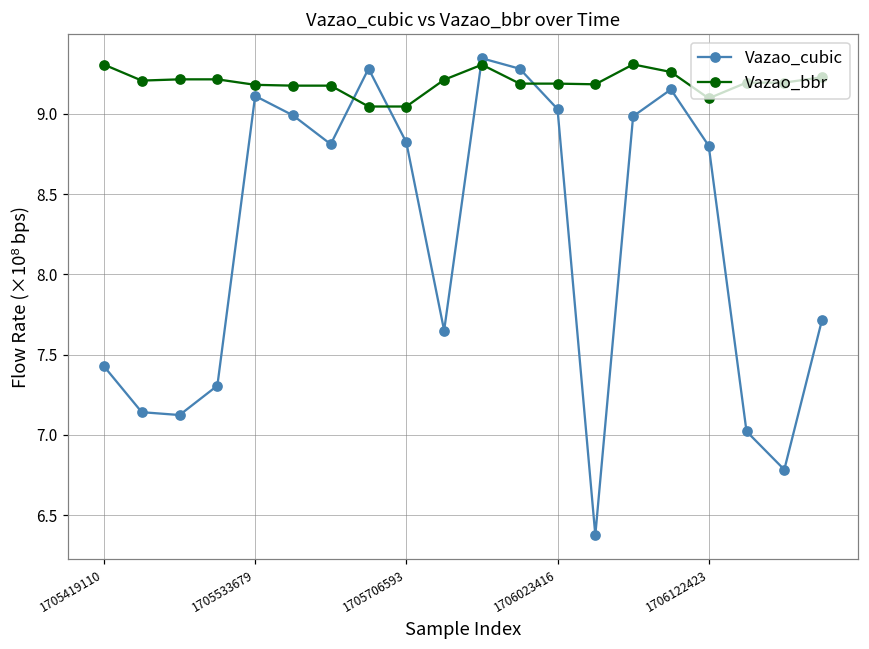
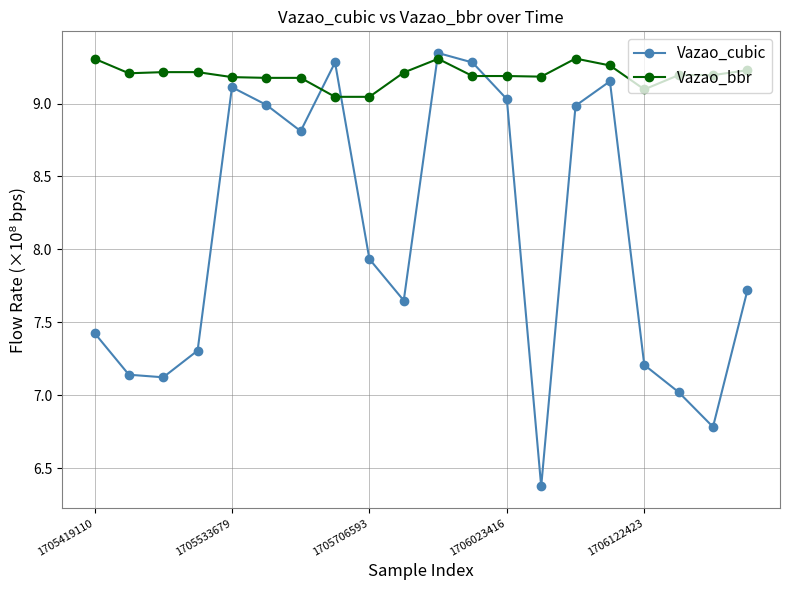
  {
    "Vazao_cubic": {
      "1705419110": 7.43,
      "1705533679": 9.11,
-     "1705706593": 8.82,
+     "1705706593": 7.93,
      "1706023416": 9.03,
-     "1706122423": 8.80
+     "1706122423": 7.21
    },
    "Vazao_bbr": {
      "1705419110": 9.31,
      "1705533679": 9.18,
      "1705706593": 9.05,
      "1706023416": 9.19
    }
  }
